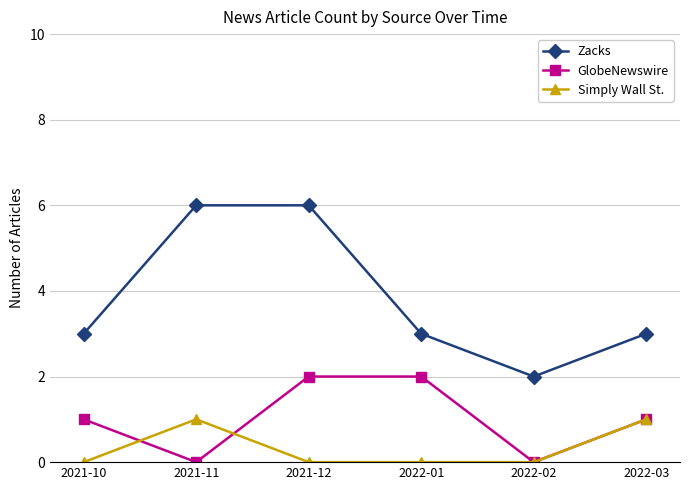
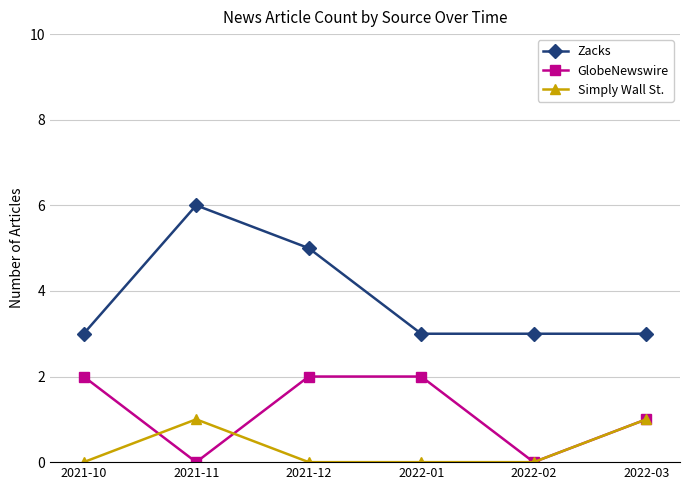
  {
    "Zacks": {
      "2021-10": 3,
      "2021-11": 6,
-     "2021-12": 6,
+     "2021-12": 5,
      "2022-01": 3,
-     "2022-02": 2,
+     "2022-02": 3,
      "2022-03": 3
    },
    "GlobeNewswire": {
-     "2021-10": 1,
+     "2021-10": 2,
      "2021-11": 0,
      "2021-12": 2,
      "2022-01": 2
    },
    "Simply Wall St.": {
      "2021-10": 0,
      "2021-11": 1,
      "2021-12": 0,
      "2022-01": 0
    }
  }
